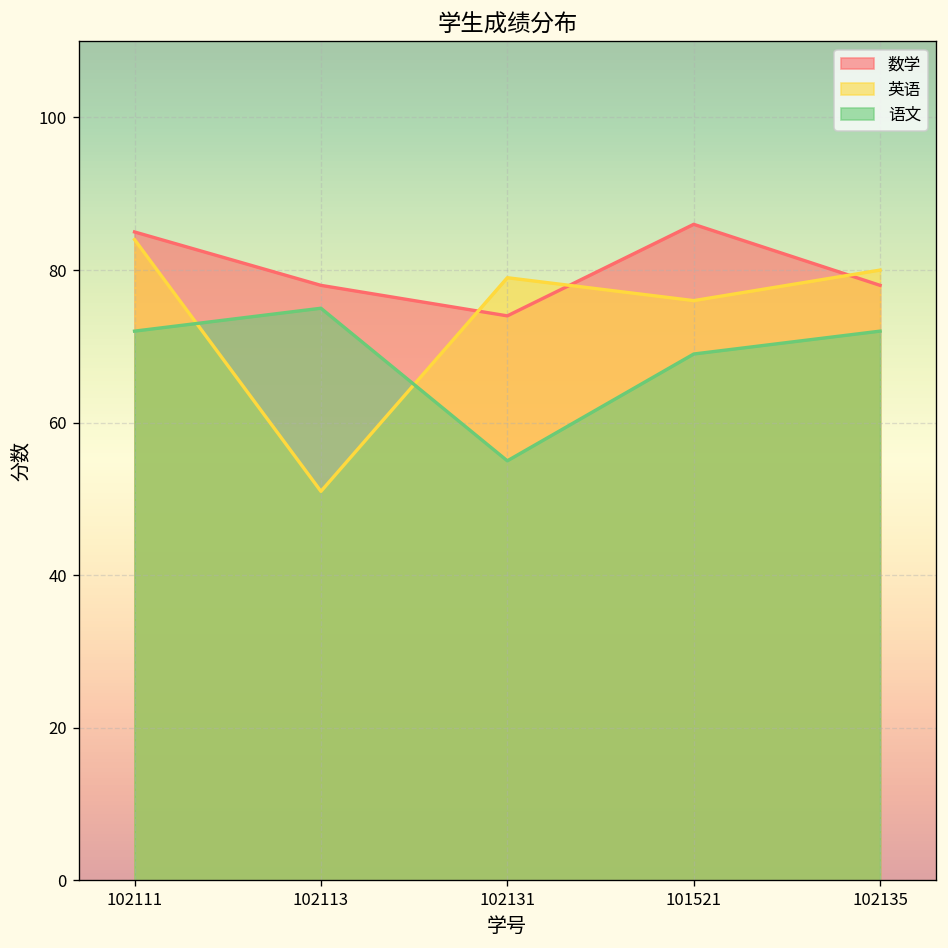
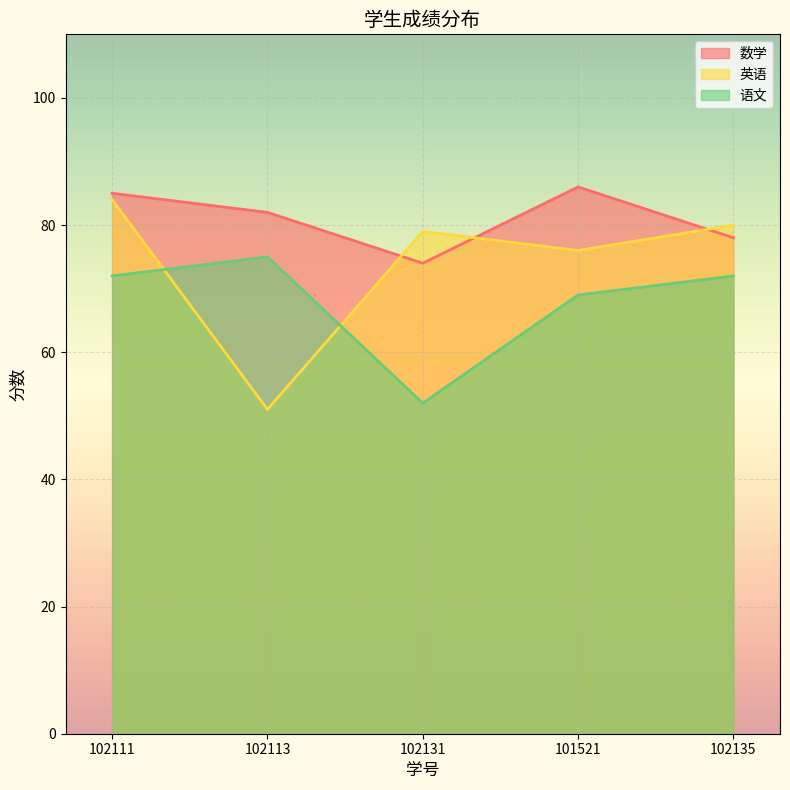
  {
    "数学": {
      "102111": 85,
-     "102113": 78,
+     "102113": 82,
      "102131": 74,
      "101521": 86,
      "102135": 78
    },
    "英语": {
      "102111": 84,
      "102113": 51,
      "102131": 79,
      "101521": 76,
      "102135": 80
    },
    "语文": {
      "102111": 72,
      "102113": 75,
-     "102131": 55,
+     "102131": 52,
      "101521": 69,
      "102135": 72
    }
  }
